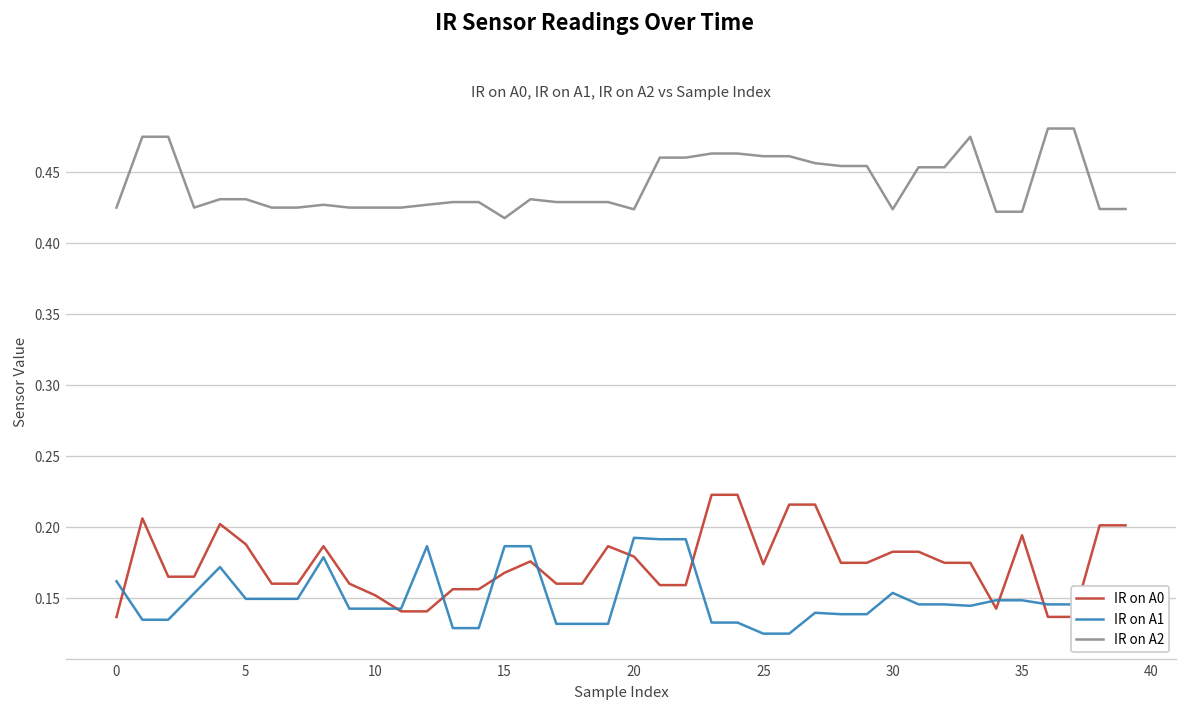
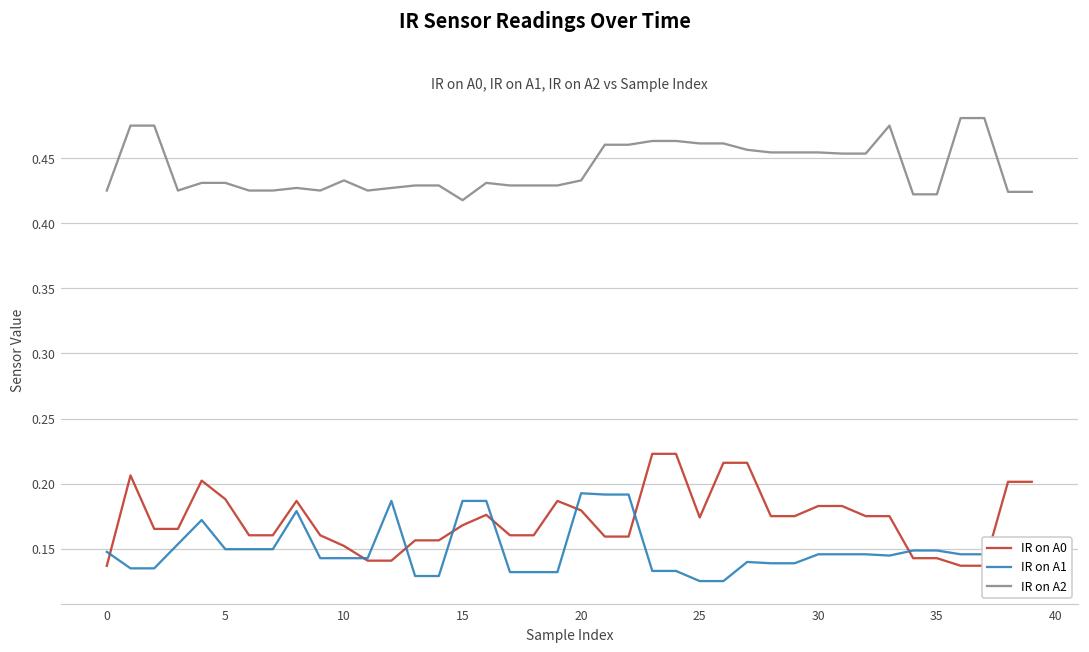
  {
    "IR on A0": {
      "0": 0.137,
      "5": 0.188,
      "10": 0.152,
      "15": 0.168,
      "20": 0.179,
      "25": 0.174,
      "30": 0.183,
-     "35": 0.194
+     "35": 0.143
    },
    "IR on A1": {
-     "0": 0.162,
+     "0": 0.148,
      "5": 0.150,
      "10": 0.143,
      "15": 0.187,
      "20": 0.193,
      "25": 0.125,
-     "30": 0.154,
+     "30": 0.146,
      "35": 0.149
    },
    "IR on A2": {
      "0": 0.425,
      "5": 0.431,
-     "10": 0.425,
+     "10": 0.433,
      "15": 0.418,
-     "20": 0.424,
+     "20": 0.433,
      "25": 0.461,
-     "30": 0.424,
+     "30": 0.455,
      "35": 0.422
    }
  }
